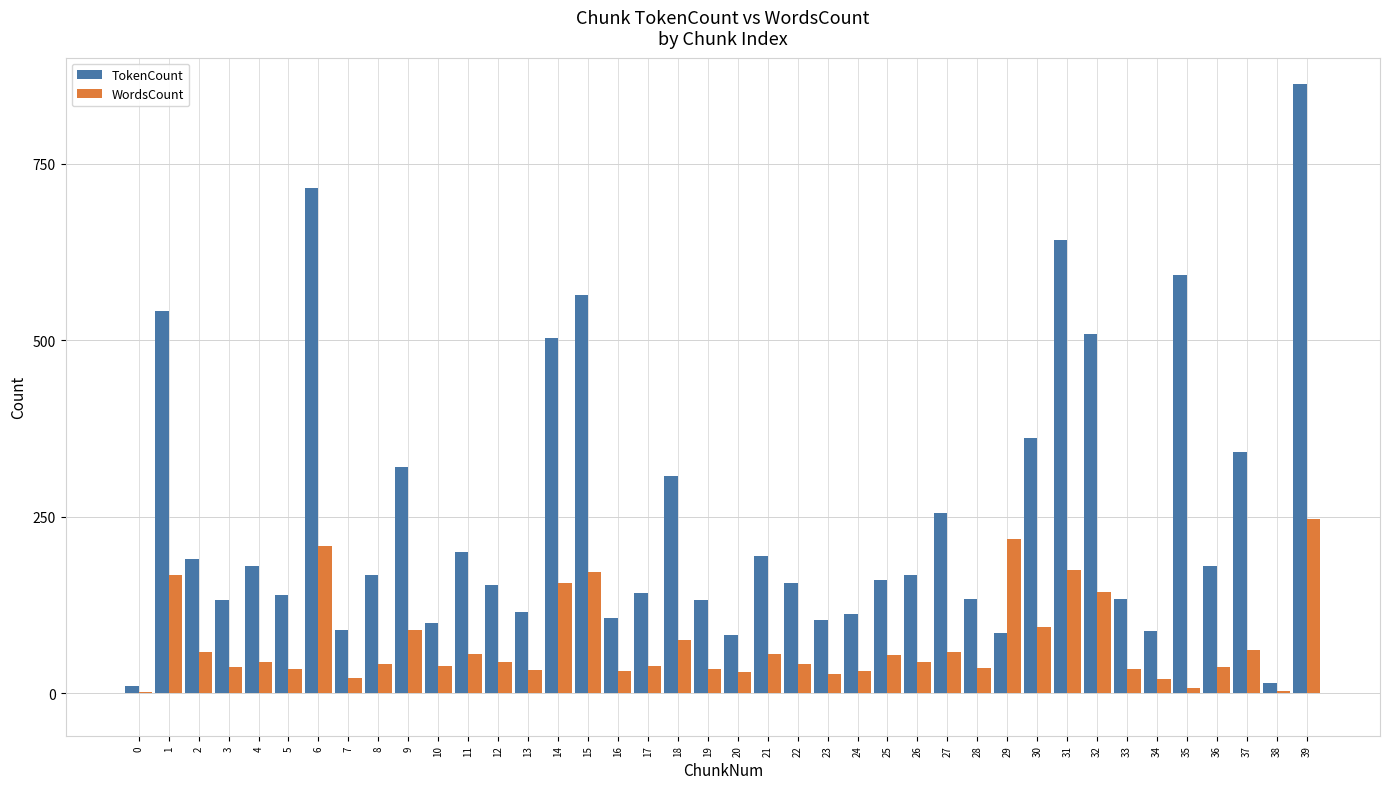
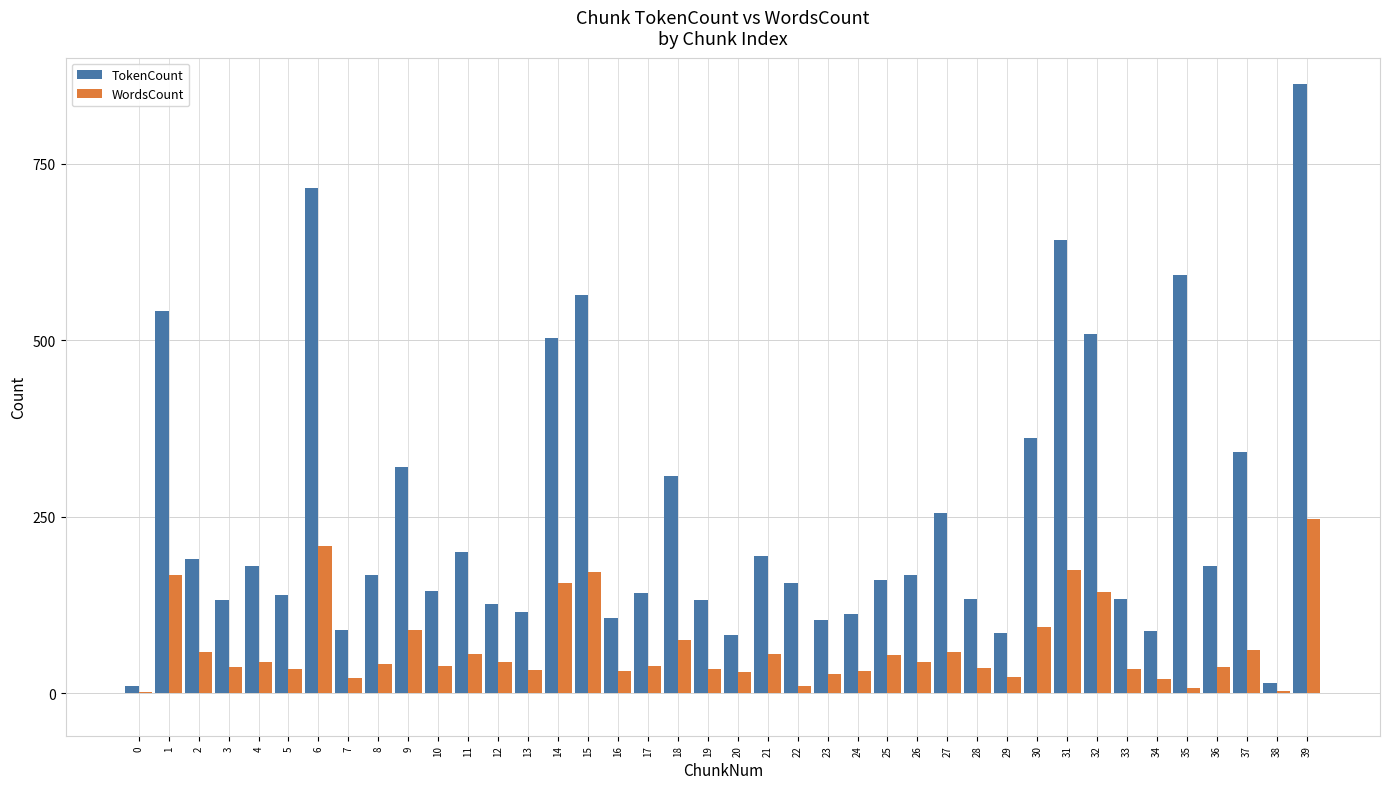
  {
    "TokenCount": {
      "0": 10,
      "1": 540,
      "2": 190,
      "3": 130,
      "4": 180,
      "5": 140,
      "6": 720,
      "7": 90,
      "8": 170,
      "9": 320,
-     "10": 100,
+     "10": 150,
      "11": 200,
-     "12": 150,
+     "12": 130,
      "13": 120,
      "14": 500,
      "15": 560,
      "16": 110,
      "17": 140,
      "18": 310,
      "19": 130,
      "20": 80,
      "21": 200,
      "22": 160,
      "23": 100,
      "24": 110,
      "25": 160,
      "26": 170,
      "27": 260,
      "28": 130,
      "29": 90,
      "30": 360,
      "31": 640,
      "32": 510,
      "33": 130,
      "34": 90,
      "35": 590,
      "36": 180,
      "37": 340,
      "38": 20,
      "39": 860
    },
    "WordsCount": {
      "1": 170,
      "2": 60,
      "3": 40,
      "4": 40,
      "5": 30,
      "6": 210,
      "7": 20,
      "8": 40,
      "9": 90,
      "10": 40,
      "11": 60,
      "12": 50,
      "13": 30,
      "14": 160,
      "15": 170,
      "16": 30,
      "17": 40,
      "18": 80,
      "19": 40,
      "20": 30,
      "21": 60,
-     "22": 40,
+     "22": 10,
      "23": 30,
      "24": 30,
      "25": 50,
      "26": 50,
      "27": 60,
      "28": 40,
-     "29": 220,
+     "29": 20,
      "30": 90,
      "31": 170,
      "32": 140,
      "33": 40,
      "34": 20,
      "35": 10,
      "36": 40,
      "37": 60,
      "39": 250
    }
  }
